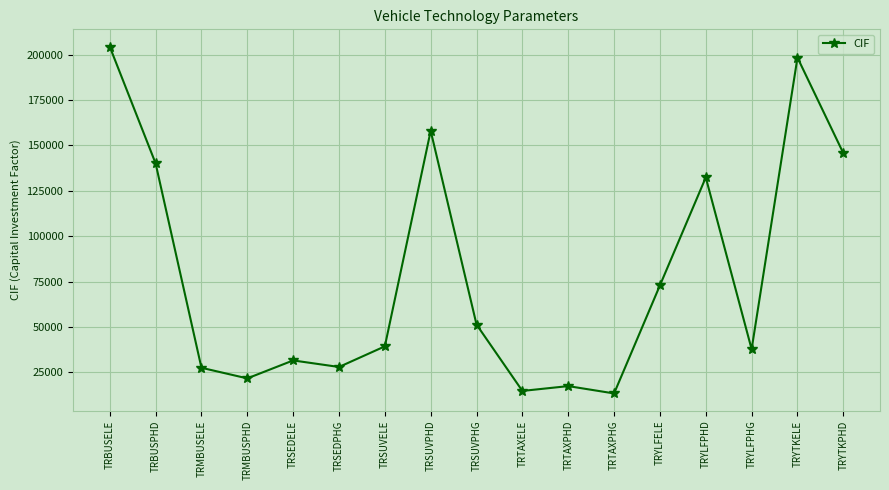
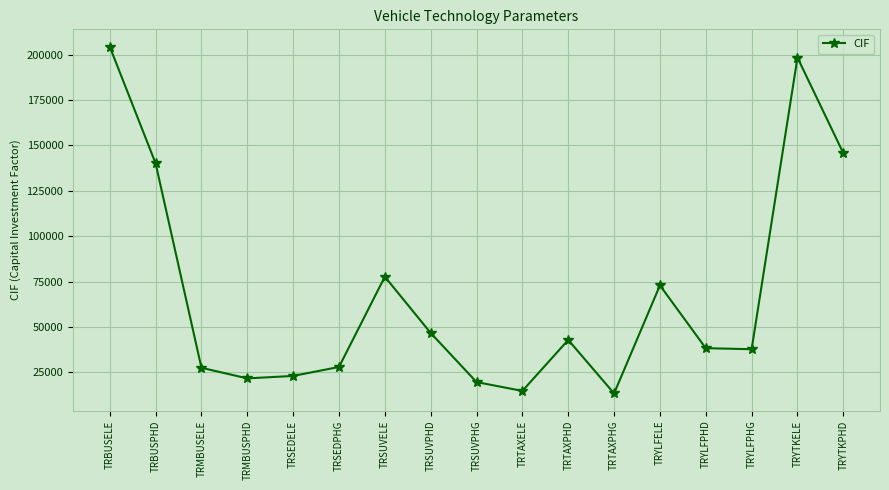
  {
    "TRBUSELE": 204000,
    "TRBUSPHD": 140000,
    "TRMBUSELE": 28000,
    "TRMBUSPHD": 22000,
-   "TRSEDELE": 32000,
+   "TRSEDELE": 23000,
    "TRSEDPHG": 28000,
-   "TRSUVELE": 39000,
-   "TRSUVPHD": 158000,
-   "TRSUVPHG": 51000,
+   "TRSUVELE": 78000,
+   "TRSUVPHD": 47000,
+   "TRSUVPHG": 20000,
    "TRTAXELE": 15000,
-   "TRTAXPHD": 17000,
+   "TRTAXPHD": 43000,
    "TRTAXPHG": 13000,
    "TRYLFELE": 73000,
-   "TRYLFPHD": 132000,
+   "TRYLFPHD": 38000,
    "TRYLFPHG": 38000,
    "TRYTKELE": 198000,
    "TRYTKPHD": 146000
  }
